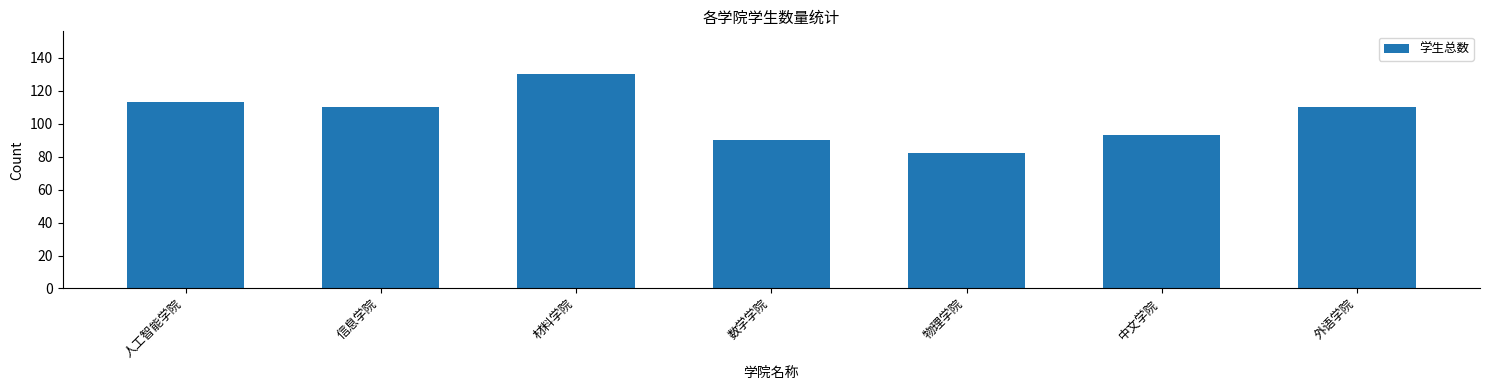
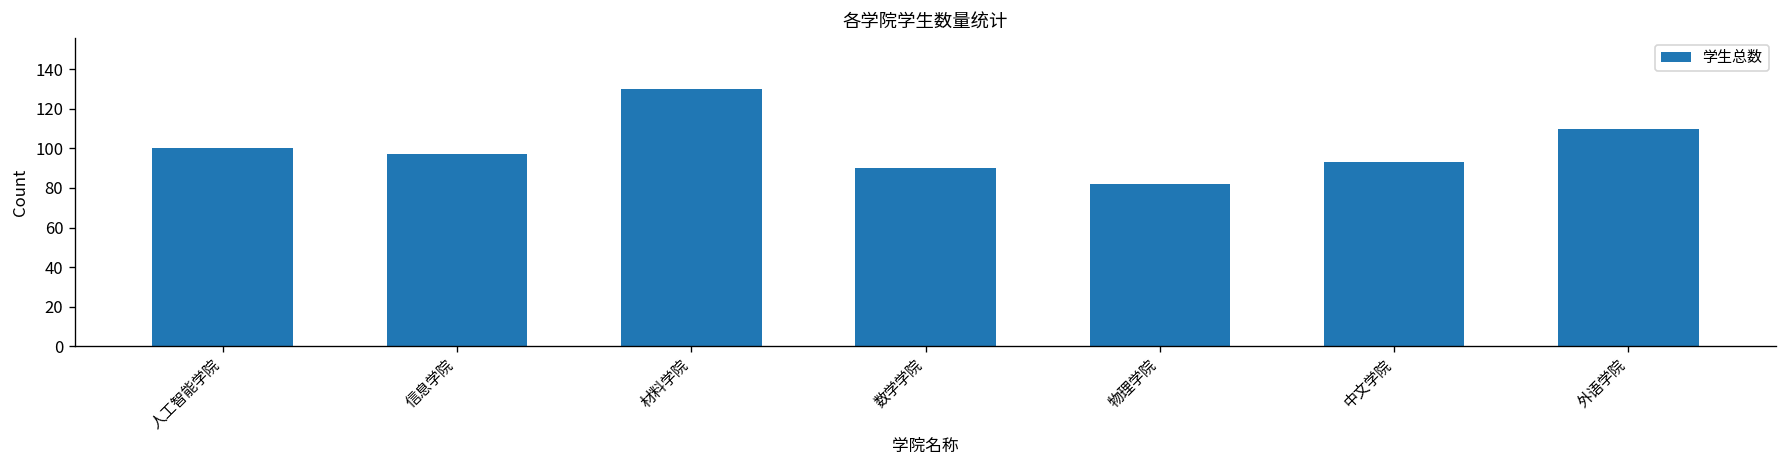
  {
-   "人工智能学院": 113,
-   "信息学院": 110,
+   "人工智能学院": 100,
+   "信息学院": 97,
    "材料学院": 130,
    "数学学院": 90,
    "物理学院": 82,
    "中文学院": 93,
    "外语学院": 110
  }
